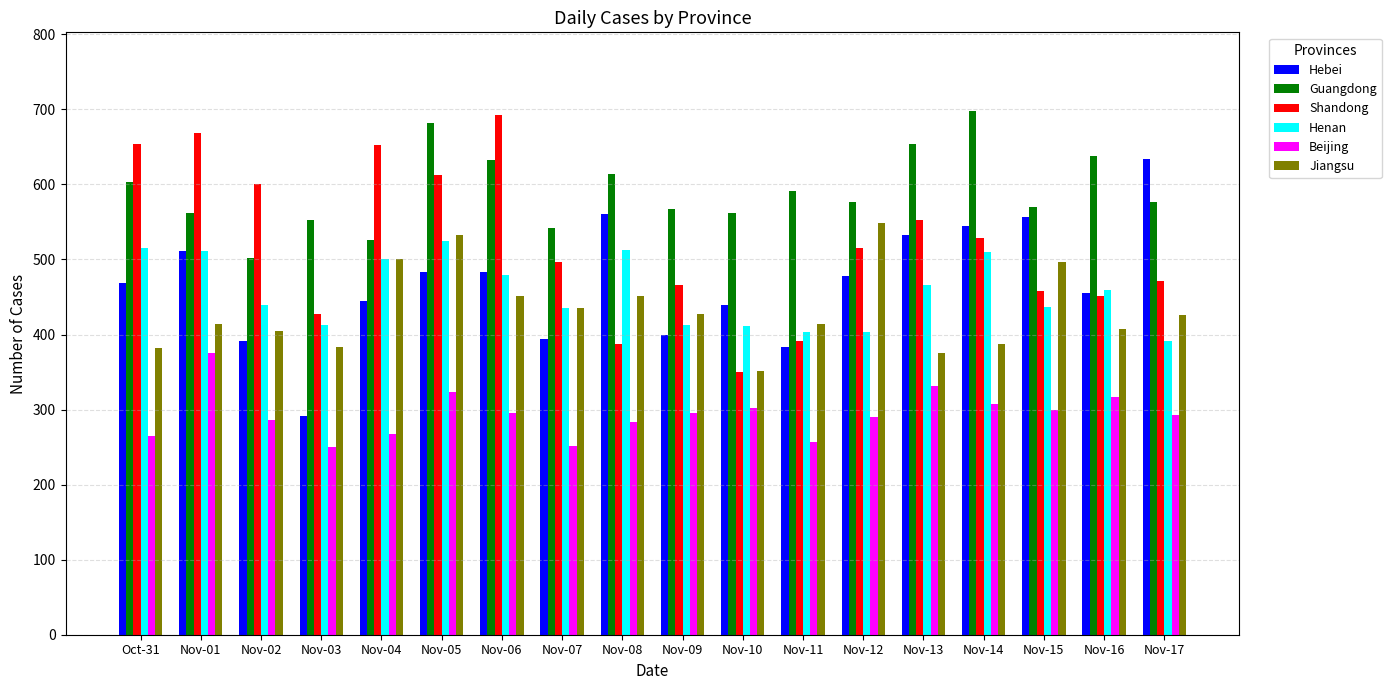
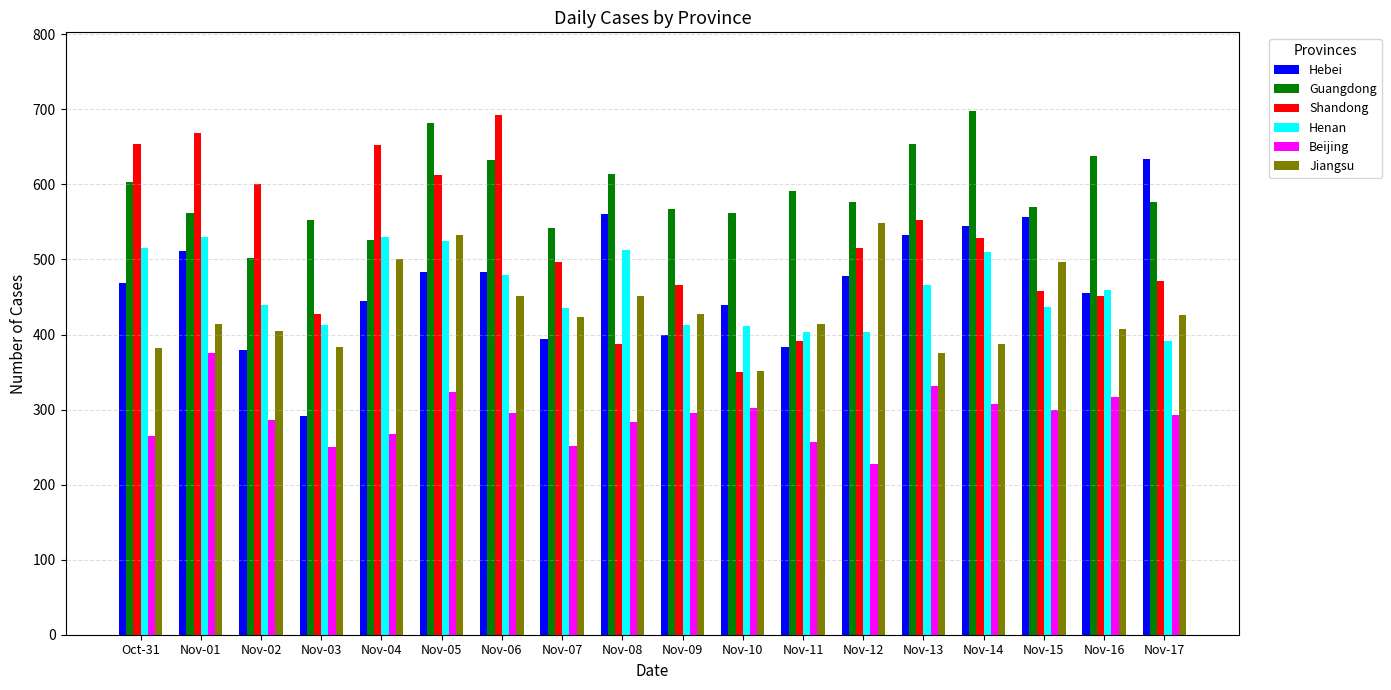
  {
    "Hebei": {
      "Oct-31": 470,
      "Nov-01": 510,
-     "Nov-02": 390,
+     "Nov-02": 380,
      "Nov-03": 290,
      "Nov-04": 450,
      "Nov-05": 480,
      "Nov-06": 480,
      "Nov-07": 390,
      "Nov-08": 560,
      "Nov-09": 400,
      "Nov-10": 440,
      "Nov-11": 380,
      "Nov-12": 480,
      "Nov-13": 530,
      "Nov-14": 540,
      "Nov-15": 560,
      "Nov-16": 460,
      "Nov-17": 630
    },
    "Guangdong": {
      "Oct-31": 600,
      "Nov-01": 560,
      "Nov-02": 500,
      "Nov-03": 550,
      "Nov-04": 530,
      "Nov-05": 680,
      "Nov-06": 630,
      "Nov-07": 540,
      "Nov-08": 610,
      "Nov-09": 570,
      "Nov-10": 560,
      "Nov-11": 590,
      "Nov-12": 580,
      "Nov-13": 650,
      "Nov-14": 700,
      "Nov-15": 570,
      "Nov-16": 640,
      "Nov-17": 580
    },
    "Shandong": {
      "Oct-31": 650,
      "Nov-01": 670,
      "Nov-02": 600,
      "Nov-03": 430,
      "Nov-04": 650,
      "Nov-05": 610,
      "Nov-06": 690,
      "Nov-07": 500,
      "Nov-08": 390,
      "Nov-09": 470,
      "Nov-10": 350,
      "Nov-11": 390,
      "Nov-12": 520,
      "Nov-13": 550,
      "Nov-14": 530,
      "Nov-15": 460,
      "Nov-16": 450,
      "Nov-17": 470
    },
    "Henan": {
      "Oct-31": 520,
-     "Nov-01": 510,
+     "Nov-01": 530,
      "Nov-02": 440,
      "Nov-03": 410,
-     "Nov-04": 500,
+     "Nov-04": 530,
      "Nov-05": 530,
      "Nov-06": 480,
      "Nov-07": 440,
      "Nov-08": 510,
      "Nov-09": 410,
      "Nov-10": 410,
      "Nov-11": 400,
      "Nov-12": 400,
      "Nov-13": 470,
      "Nov-14": 510,
      "Nov-15": 440,
      "Nov-16": 460,
      "Nov-17": 390
    },
    "Beijing": {
      "Oct-31": 270,
      "Nov-01": 380,
      "Nov-02": 290,
      "Nov-03": 250,
      "Nov-04": 270,
      "Nov-05": 320,
      "Nov-06": 300,
      "Nov-07": 250,
      "Nov-08": 280,
      "Nov-09": 300,
      "Nov-10": 300,
      "Nov-11": 260,
-     "Nov-12": 290,
+     "Nov-12": 230,
      "Nov-13": 330,
      "Nov-14": 310,
      "Nov-15": 300,
      "Nov-16": 320,
      "Nov-17": 290
    },
    "Jiangsu": {
      "Oct-31": 380,
      "Nov-01": 410,
      "Nov-02": 410,
      "Nov-03": 380,
      "Nov-04": 500,
      "Nov-05": 530,
      "Nov-06": 450,
-     "Nov-07": 440,
+     "Nov-07": 420,
      "Nov-08": 450,
      "Nov-09": 430,
      "Nov-10": 350,
      "Nov-11": 410,
      "Nov-12": 550,
      "Nov-13": 380,
      "Nov-14": 390,
      "Nov-15": 500,
      "Nov-16": 410,
      "Nov-17": 430
    }
  }
